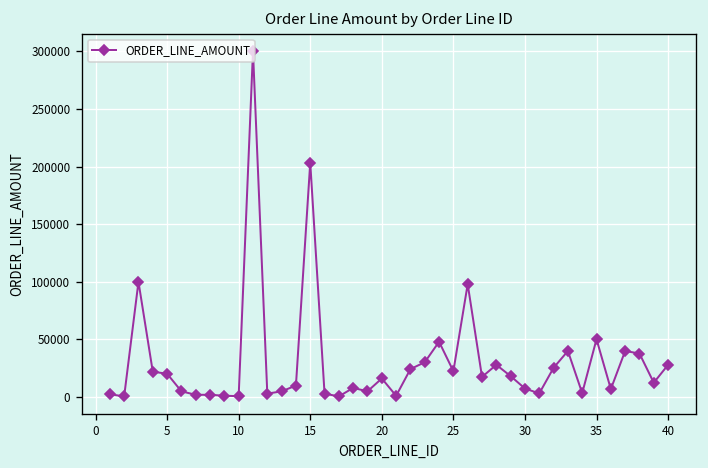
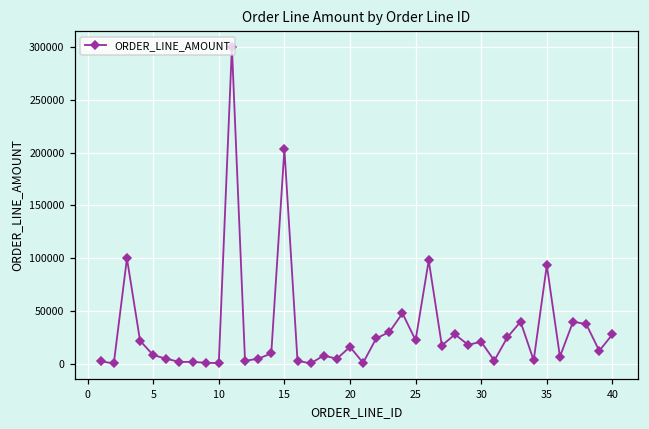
  {
-   "5": 20000,
+   "5": 10000,
    "10": 0,
    "15": 200000,
    "20": 20000,
    "25": 20000,
-   "30": 10000,
-   "35": 50000,
+   "30": 20000,
+   "35": 90000,
    "40": 30000
  }
